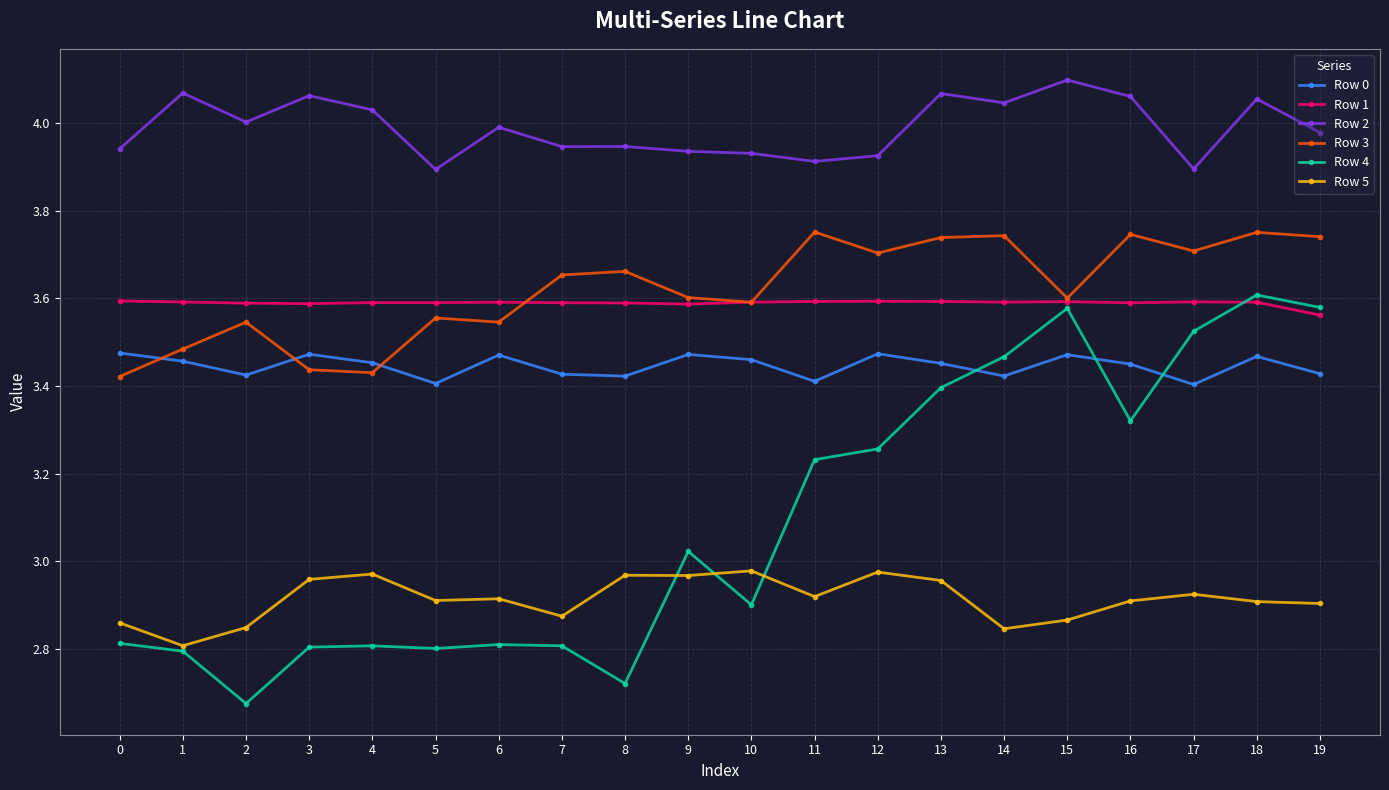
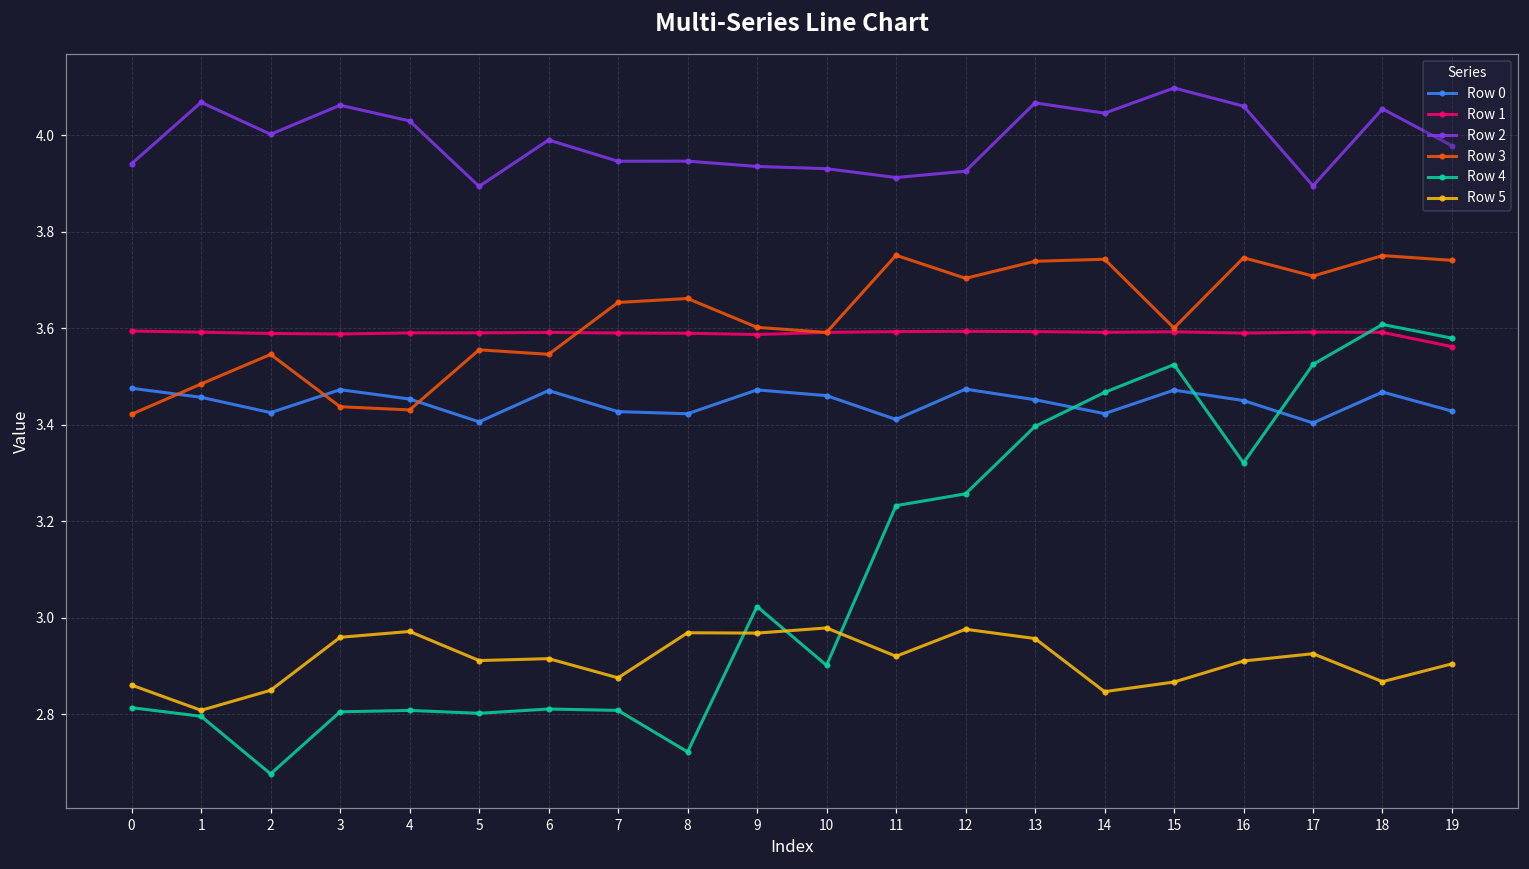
  {
    "Row 0": {
      "0": 3.48,
      "1": 3.46,
      "2": 3.42,
      "3": 3.47,
      "4": 3.45,
      "5": 3.41,
      "6": 3.47,
      "7": 3.43,
      "8": 3.42,
      "9": 3.47,
      "10": 3.46,
      "11": 3.41,
      "12": 3.47,
      "13": 3.45,
      "14": 3.42,
      "15": 3.47,
      "16": 3.45,
      "17": 3.40,
      "18": 3.47,
      "19": 3.43
    },
    "Row 1": {
      "0": 3.59,
      "1": 3.59,
      "2": 3.59,
      "3": 3.59,
      "4": 3.59,
      "5": 3.59,
      "6": 3.59,
      "7": 3.59,
      "8": 3.59,
      "9": 3.59,
      "11": 3.59,
      "12": 3.59,
      "13": 3.59,
      "14": 3.59,
      "15": 3.59,
      "16": 3.59,
      "17": 3.59,
      "18": 3.59,
      "19": 3.56
    },
    "Row 2": {
      "0": 3.94,
      "1": 4.07,
      "2": 4.00,
      "3": 4.06,
      "4": 4.03,
      "5": 3.89,
      "6": 3.99,
      "7": 3.95,
      "8": 3.95,
      "9": 3.94,
      "10": 3.93,
      "11": 3.91,
      "12": 3.93,
      "13": 4.07,
      "14": 4.05,
      "15": 4.10,
      "16": 4.06,
      "17": 3.90,
      "18": 4.05
    },
    "Row 3": {
      "0": 3.42,
      "1": 3.48,
      "2": 3.55,
      "3": 3.44,
      "4": 3.43,
      "5": 3.56,
      "6": 3.55,
      "7": 3.65,
      "8": 3.66,
      "9": 3.60,
      "11": 3.75,
      "12": 3.70,
      "13": 3.74,
      "14": 3.74,
      "15": 3.60,
      "16": 3.75,
      "17": 3.71,
      "18": 3.75,
      "19": 3.74
    },
    "Row 4": {
      "0": 2.81,
      "1": 2.80,
      "2": 2.68,
      "3": 2.80,
      "4": 2.81,
      "5": 2.80,
      "6": 2.81,
      "7": 2.81,
      "8": 2.72,
      "9": 3.02,
      "10": 2.90,
      "11": 3.23,
      "12": 3.26,
      "13": 3.40,
      "14": 3.47,
-     "15": 3.58,
+     "15": 3.52,
      "16": 3.32,
      "17": 3.52,
      "18": 3.61,
      "19": 3.58
    },
    "Row 5": {
      "0": 2.86,
      "1": 2.81,
      "2": 2.85,
      "3": 2.96,
      "4": 2.97,
      "5": 2.91,
      "6": 2.91,
      "7": 2.88,
      "8": 2.97,
      "9": 2.97,
      "10": 2.98,
      "11": 2.92,
      "12": 2.98,
      "13": 2.96,
      "14": 2.85,
      "15": 2.87,
      "16": 2.91,
      "17": 2.93,
-     "18": 2.91,
+     "18": 2.87,
      "19": 2.90
    }
  }
